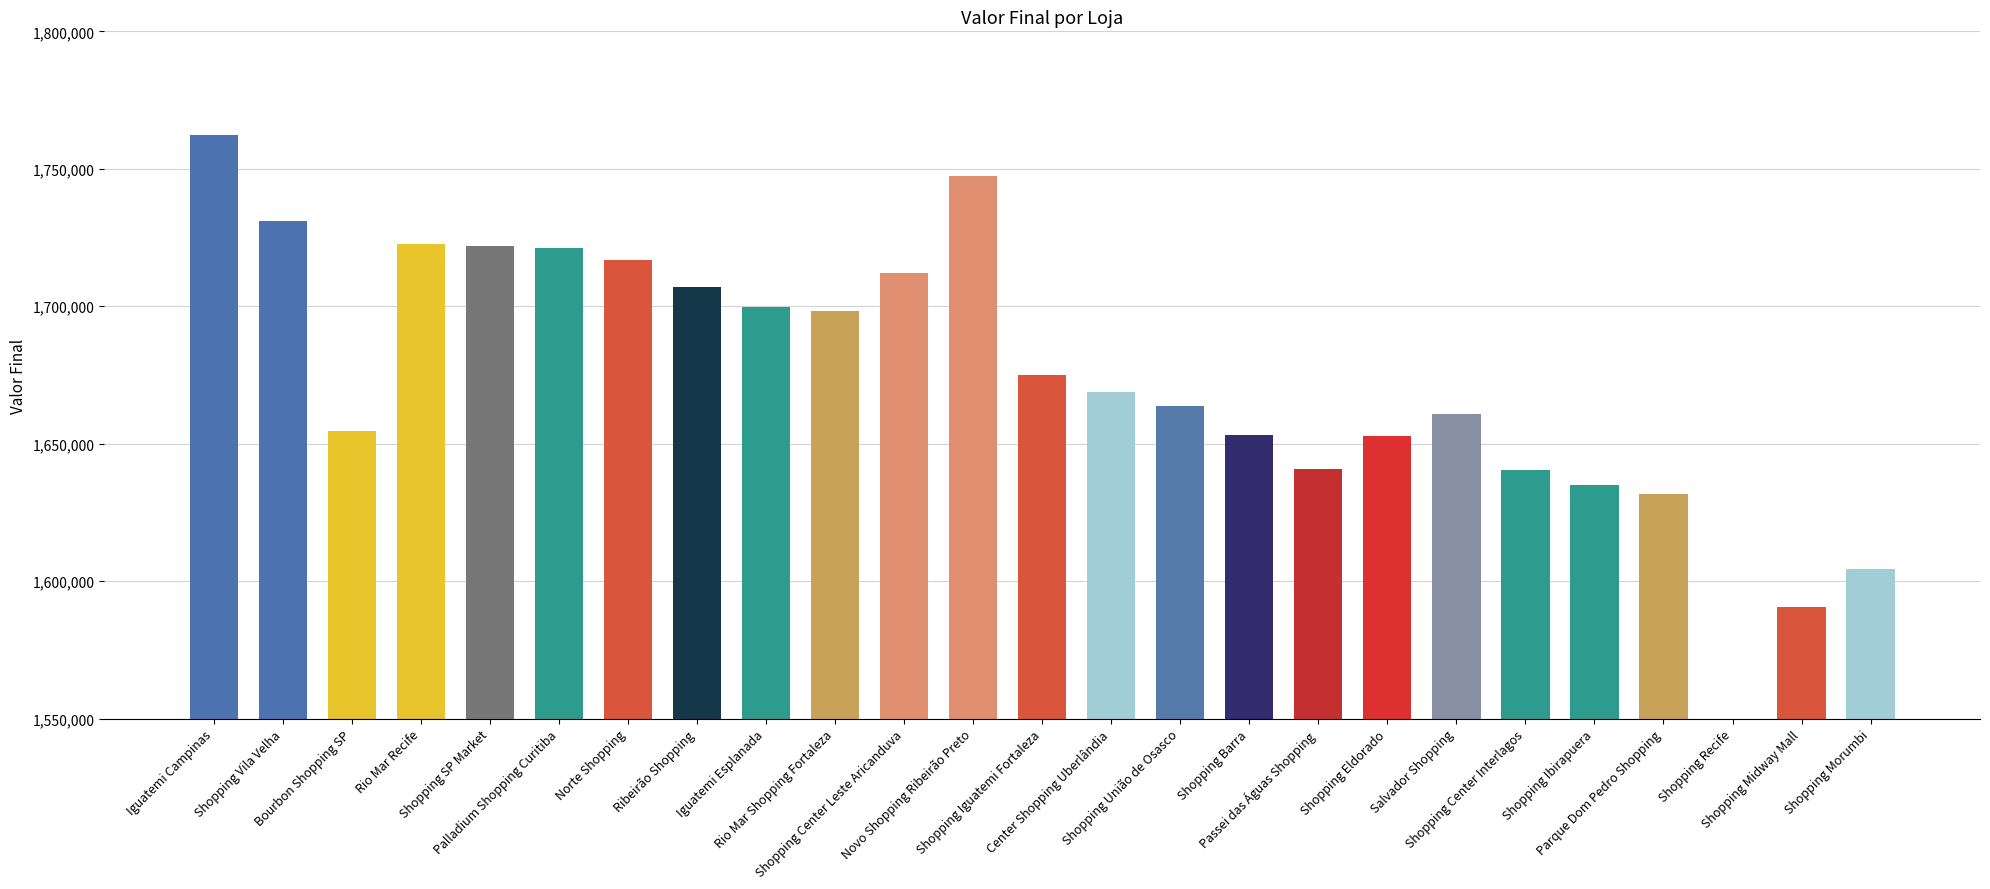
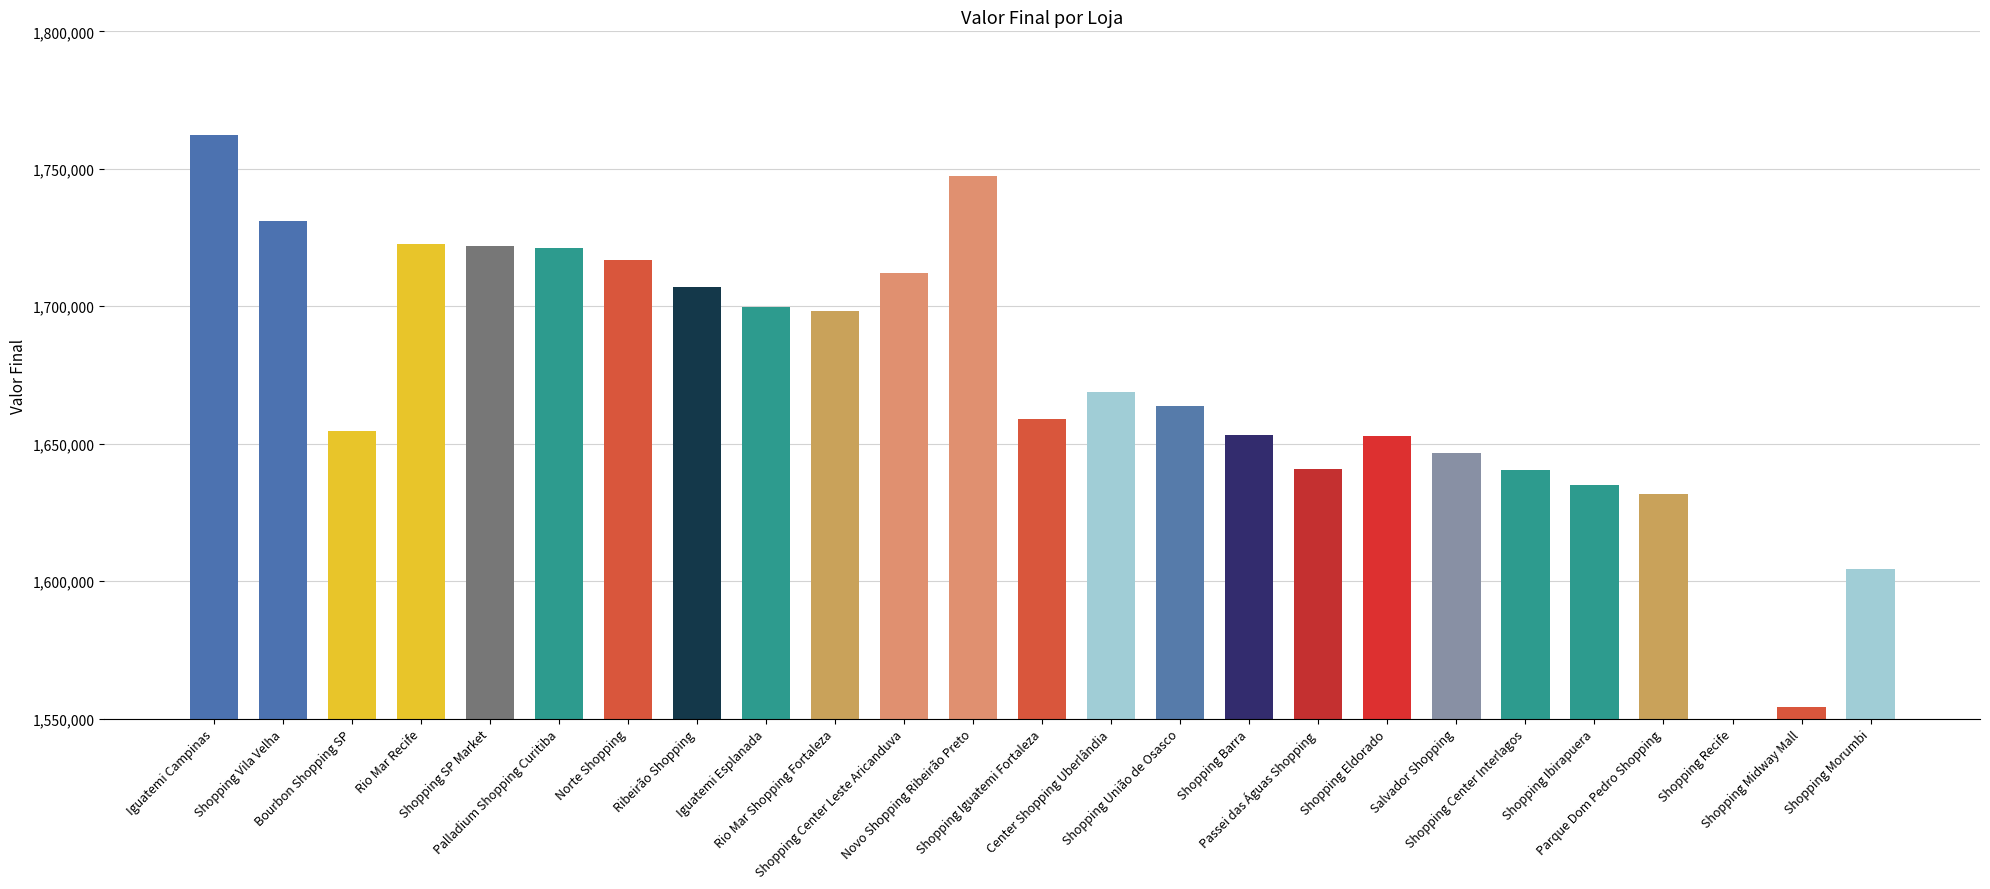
  {
    "Iguatemi Campinas": "1,762,000",
    "Shopping Vila Velha": "1,731,000",
    "Bourbon Shopping SP": "1,655,000",
    "Rio Mar Recife": "1,723,000",
    "Shopping SP Market": "1,722,000",
    "Palladium Shopping Curitiba": "1,721,000",
    "Norte Shopping": "1,717,000",
    "Ribeirão Shopping": "1,707,000",
    "Iguatemi Esplanada": "1,700,000",
    "Rio Mar Shopping Fortaleza": "1,698,000",
    "Shopping Center Leste Aricanduva": "1,712,000",
    "Novo Shopping Ribeirão Preto": "1,747,000",
-   "Shopping Iguatemi Fortaleza": "1,675,000",
+   "Shopping Iguatemi Fortaleza": "1,659,000",
    "Center Shopping Uberlândia": "1,669,000",
    "Shopping União de Osasco": "1,664,000",
    "Shopping Barra": "1,653,000",
    "Passei das Águas Shopping": "1,641,000",
    "Shopping Eldorado": "1,653,000",
-   "Salvador Shopping": "1,661,000",
+   "Salvador Shopping": "1,647,000",
    "Shopping Center Interlagos": "1,640,000",
    "Shopping Ibirapuera": "1,635,000",
    "Parque Dom Pedro Shopping": "1,632,000",
-   "Shopping Midway Mall": "1,590,000",
+   "Shopping Midway Mall": "1,554,000",
    "Shopping Morumbi": "1,604,000"
  }
